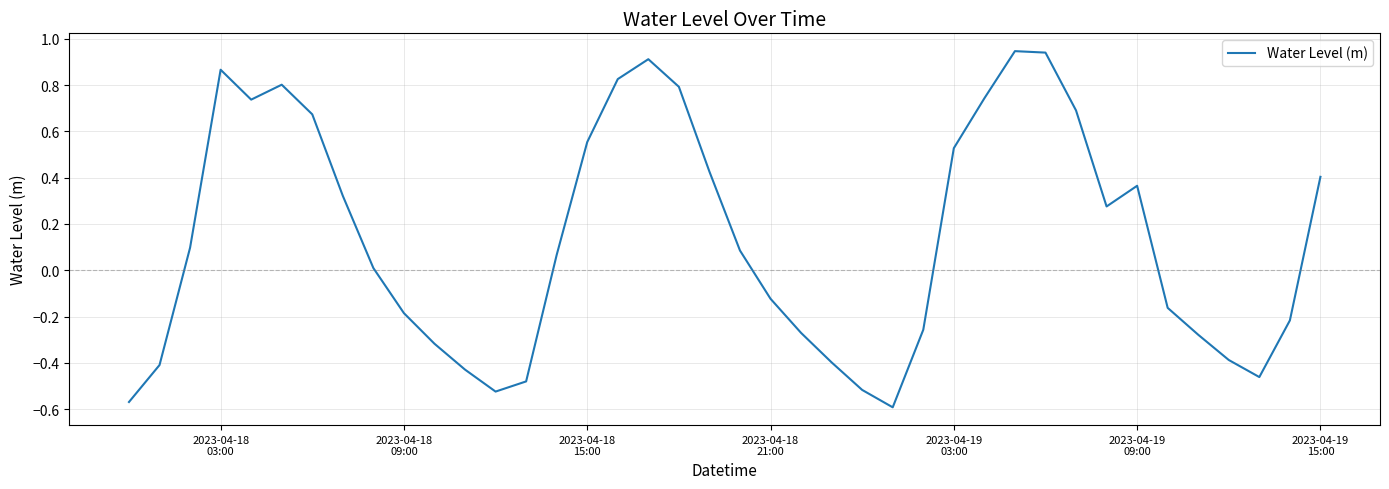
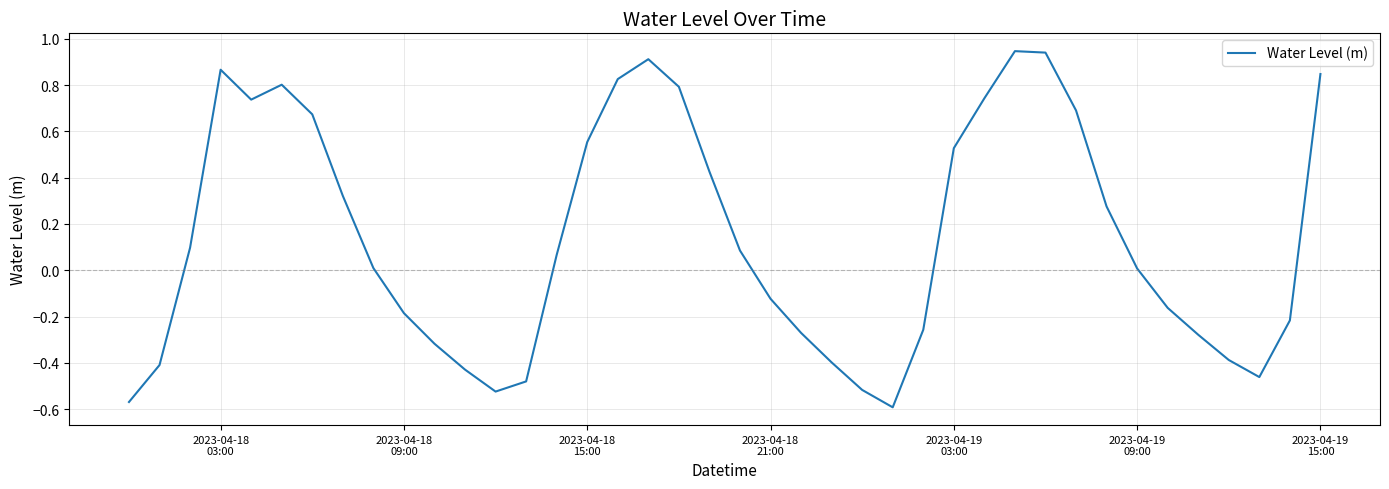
  {
    "2023-04-18 03:00": 0.87,
    "2023-04-18 09:00": -0.19,
    "2023-04-18 15:00": 0.55,
    "2023-04-18 21:00": -0.12,
    "2023-04-19 03:00": 0.53,
-   "2023-04-19 09:00": 0.37,
-   "2023-04-19 15:00": 0.40
+   "2023-04-19 09:00": 0.01,
+   "2023-04-19 15:00": 0.85
  }
